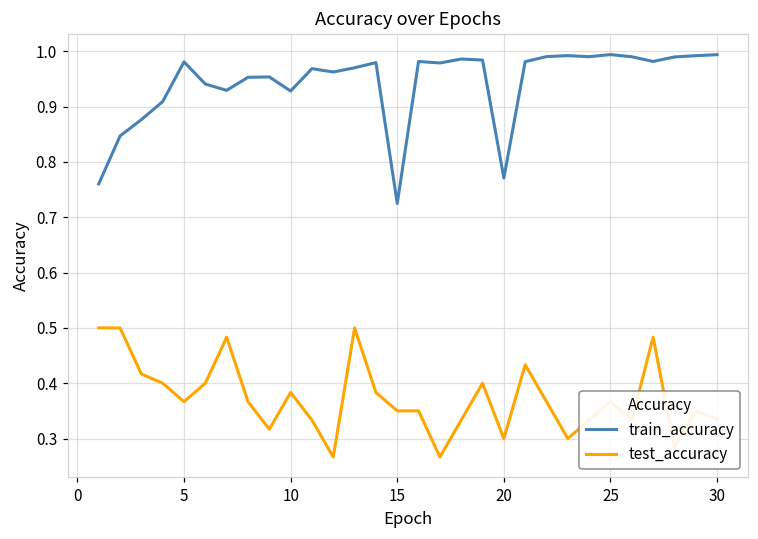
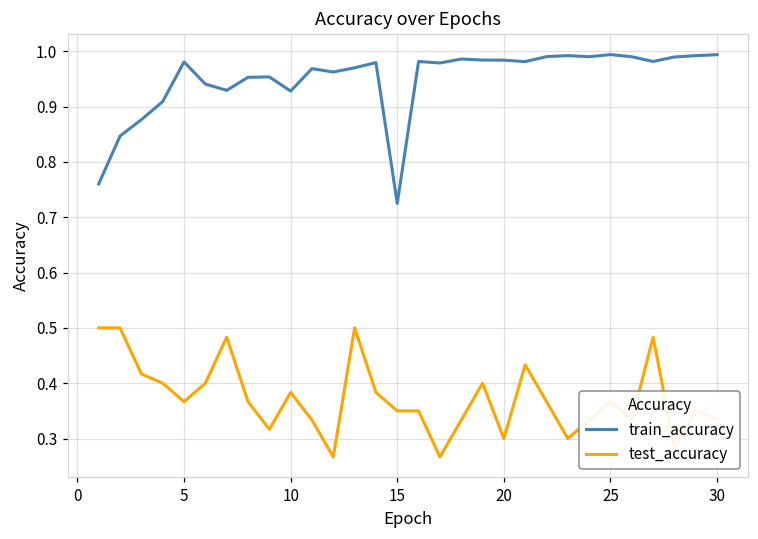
  {
    "train_accuracy": {
      "5": 0.98,
      "10": 0.93,
      "15": 0.73,
-     "20": 0.77,
+     "20": 0.98,
      "25": 0.99,
      "30": 0.99
    },
    "test_accuracy": {
      "5": 0.37,
      "10": 0.38,
      "15": 0.35,
      "20": 0.30
    }
  }
